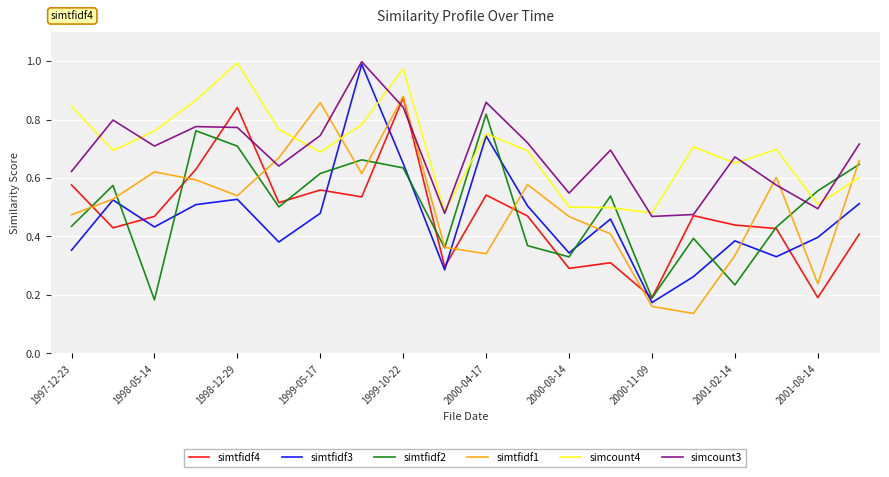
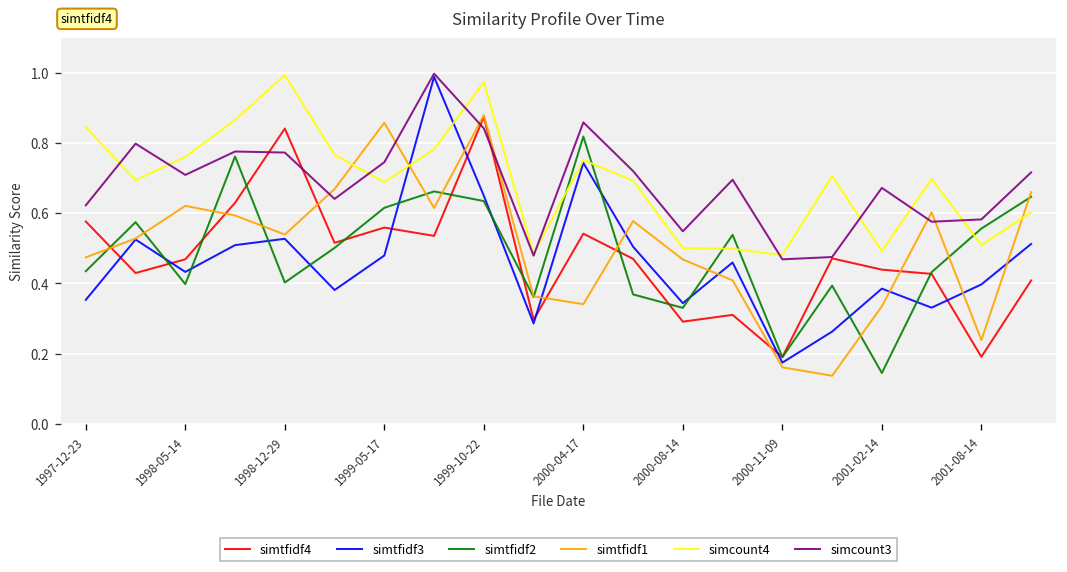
  {
    "simtfidf4": {
      "1997-12-23": 0.58,
      "1998-05-14": 0.47,
      "1998-12-29": 0.84,
      "1999-05-17": 0.56,
      "2000-04-17": 0.54,
      "2000-08-14": 0.29,
      "2001-02-14": 0.44,
      "2001-08-14": 0.19
    },
    "simtfidf3": {
      "1997-12-23": 0.35,
      "1998-05-14": 0.43,
      "1998-12-29": 0.53,
      "1999-05-17": 0.48,
      "1999-10-22": 0.65,
      "2000-08-14": 0.34,
      "2000-11-09": 0.17,
      "2001-02-14": 0.38,
      "2001-08-14": 0.40
    },
    "simtfidf2": {
      "1997-12-23": 0.43,
-     "1998-05-14": 0.18,
-     "1998-12-29": 0.71,
+     "1998-05-14": 0.40,
+     "1998-12-29": 0.40,
      "1999-05-17": 0.62,
      "1999-10-22": 0.63,
      "2000-04-17": 0.82,
      "2000-08-14": 0.33,
-     "2001-02-14": 0.23,
+     "2001-02-14": 0.14,
      "2001-08-14": 0.56
    },
    "simtfidf1": {
      "1997-12-23": 0.47,
      "1998-05-14": 0.62,
      "1998-12-29": 0.54,
      "1999-05-17": 0.86,
      "2000-04-17": 0.34,
      "2000-08-14": 0.47,
      "2000-11-09": 0.16,
      "2001-02-14": 0.33,
      "2001-08-14": 0.24
    },
    "simcount4": {
      "1997-12-23": 0.85,
      "1998-05-14": 0.76,
      "1998-12-29": 0.99,
      "1999-05-17": 0.69,
      "1999-10-22": 0.97,
      "2000-08-14": 0.50,
      "2000-11-09": 0.48,
-     "2001-02-14": 0.65,
+     "2001-02-14": 0.49,
      "2001-08-14": 0.51
    },
    "simcount3": {
      "1997-12-23": 0.62,
      "1998-05-14": 0.71,
      "1998-12-29": 0.77,
      "1999-05-17": 0.75,
      "1999-10-22": 0.84,
      "2000-04-17": 0.86,
      "2000-08-14": 0.55,
      "2000-11-09": 0.47,
      "2001-02-14": 0.67,
-     "2001-08-14": 0.49
+     "2001-08-14": 0.58
    }
  }
